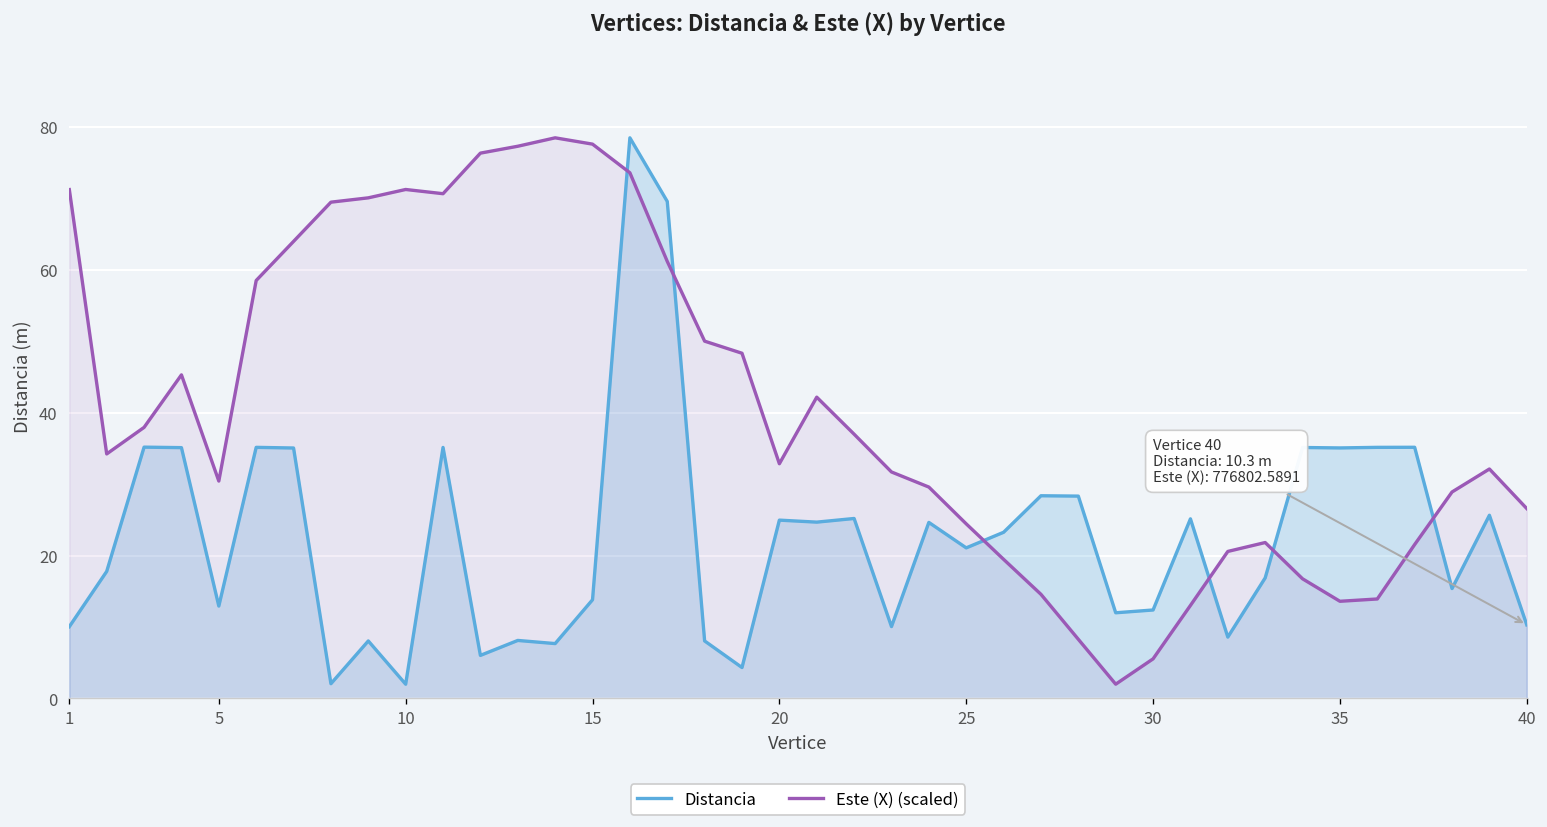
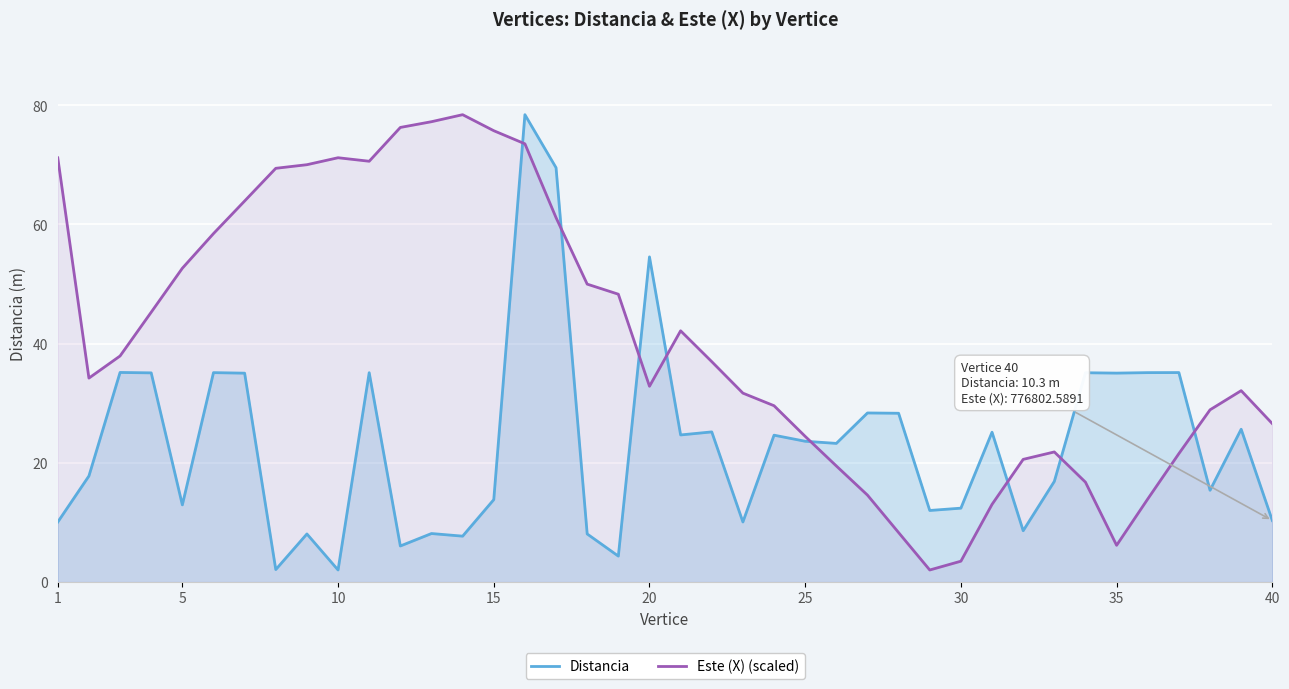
  {
    "Distancia": {
      "1": 10,
      "5": 13,
      "10": 2,
      "15": 14,
-     "20": 25,
-     "25": 21,
+     "20": 55,
+     "25": 24,
      "40": 10
    },
    "Este (X) (scaled)": {
      "1": 71,
-     "5": 30,
+     "5": 53,
      "10": 71,
-     "15": 78,
+     "15": 76,
      "20": 33,
      "25": 24,
-     "30": 6,
-     "35": 14,
+     "30": 3,
+     "35": 6,
      "40": 27
    }
  }
